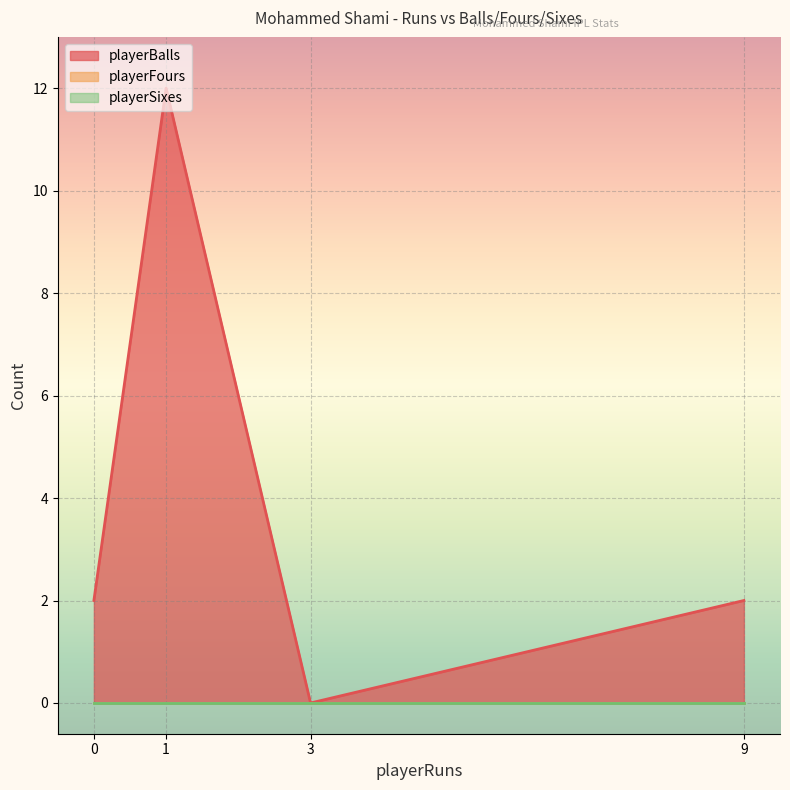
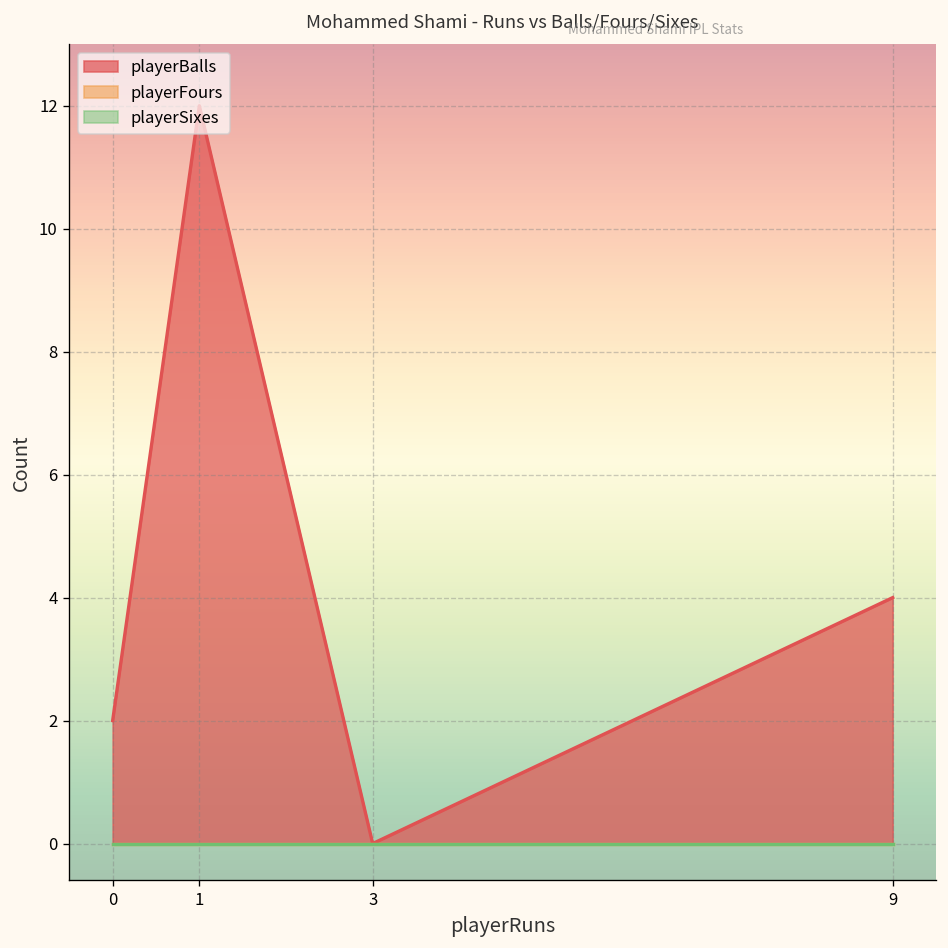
  {
    "playerBalls": {
      "0": 2,
-     "9": 2
+     "9": 4
    },
    "playerSixes": {
      "0": 0,
      "1": 0,
      "9": 0
    }
  }
